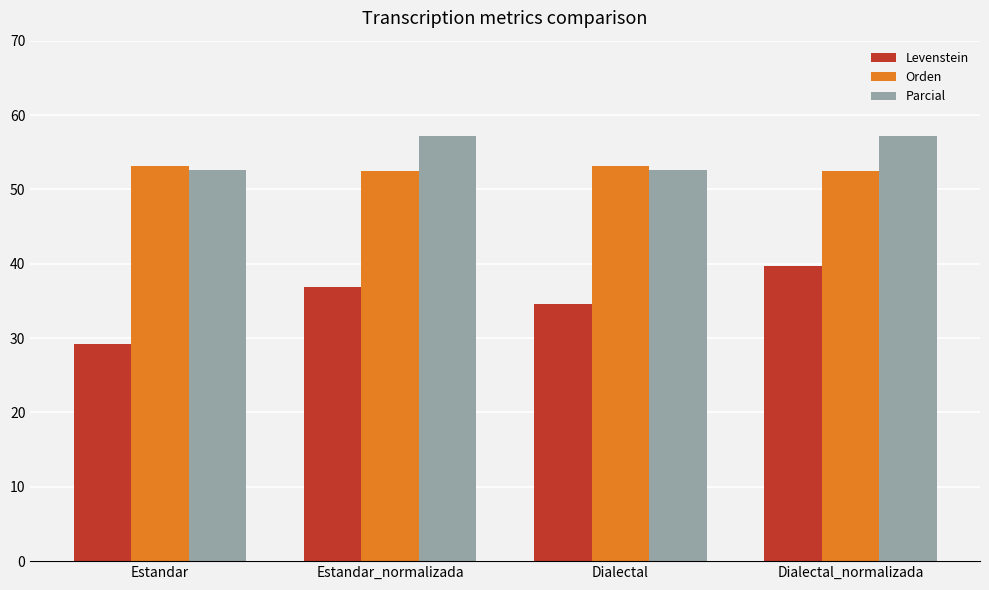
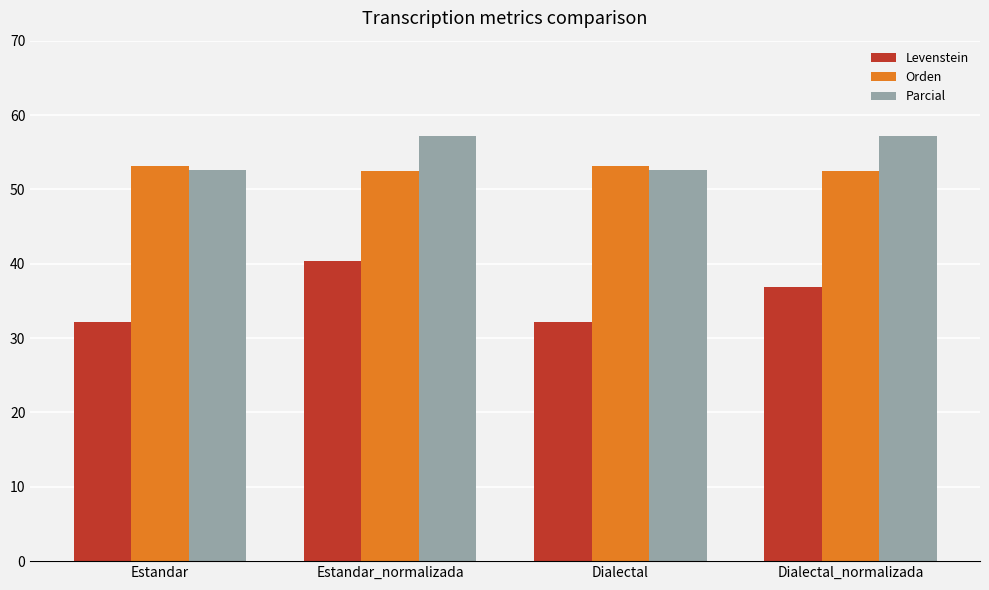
  {
    "Levenstein": {
-     "Estandar": 29,
-     "Estandar_normalizada": 37,
-     "Dialectal": 35,
-     "Dialectal_normalizada": 40
+     "Estandar": 32,
+     "Estandar_normalizada": 40,
+     "Dialectal": 32,
+     "Dialectal_normalizada": 37
    },
    "Orden": {
      "Estandar": 53,
      "Estandar_normalizada": 53,
      "Dialectal": 53,
      "Dialectal_normalizada": 53
    },
    "Parcial": {
      "Estandar": 53,
      "Estandar_normalizada": 57,
      "Dialectal": 53,
      "Dialectal_normalizada": 57
    }
  }
